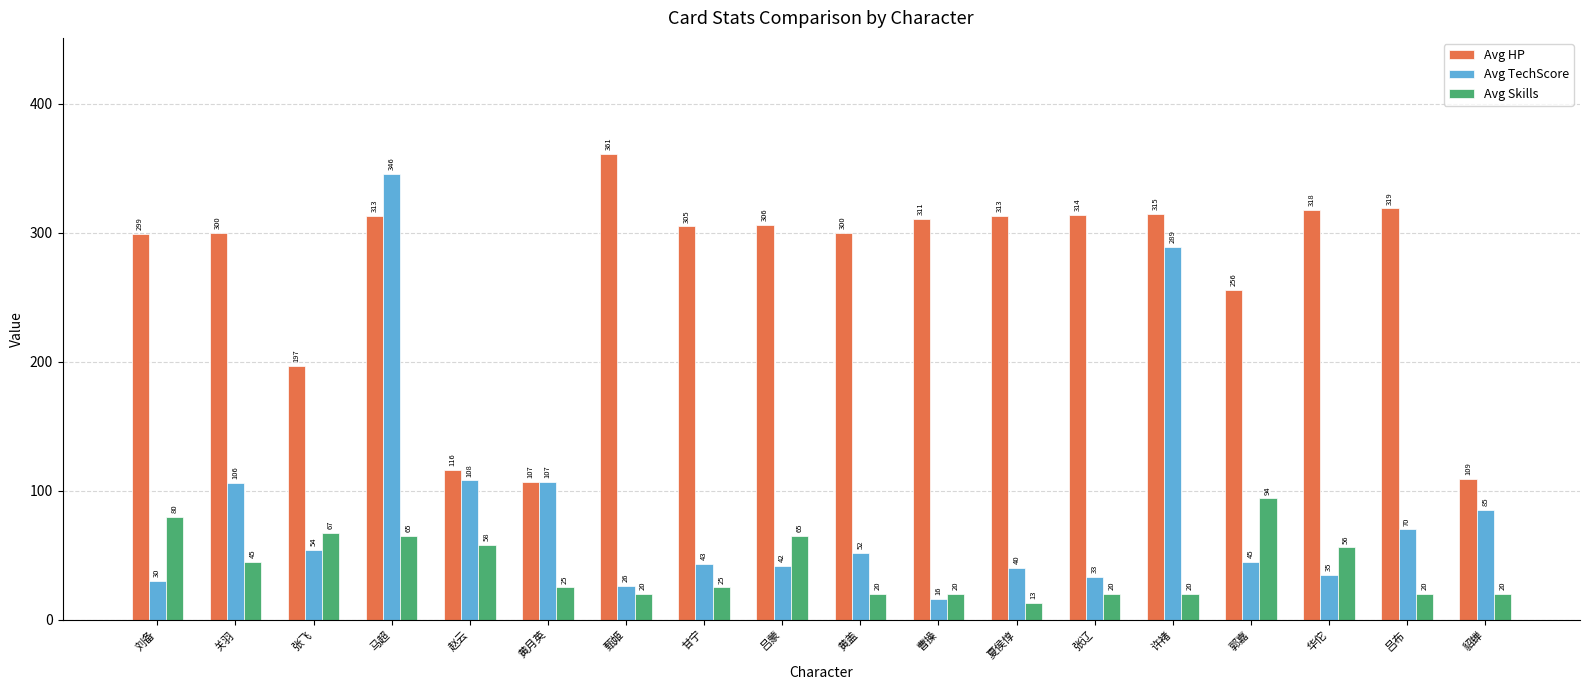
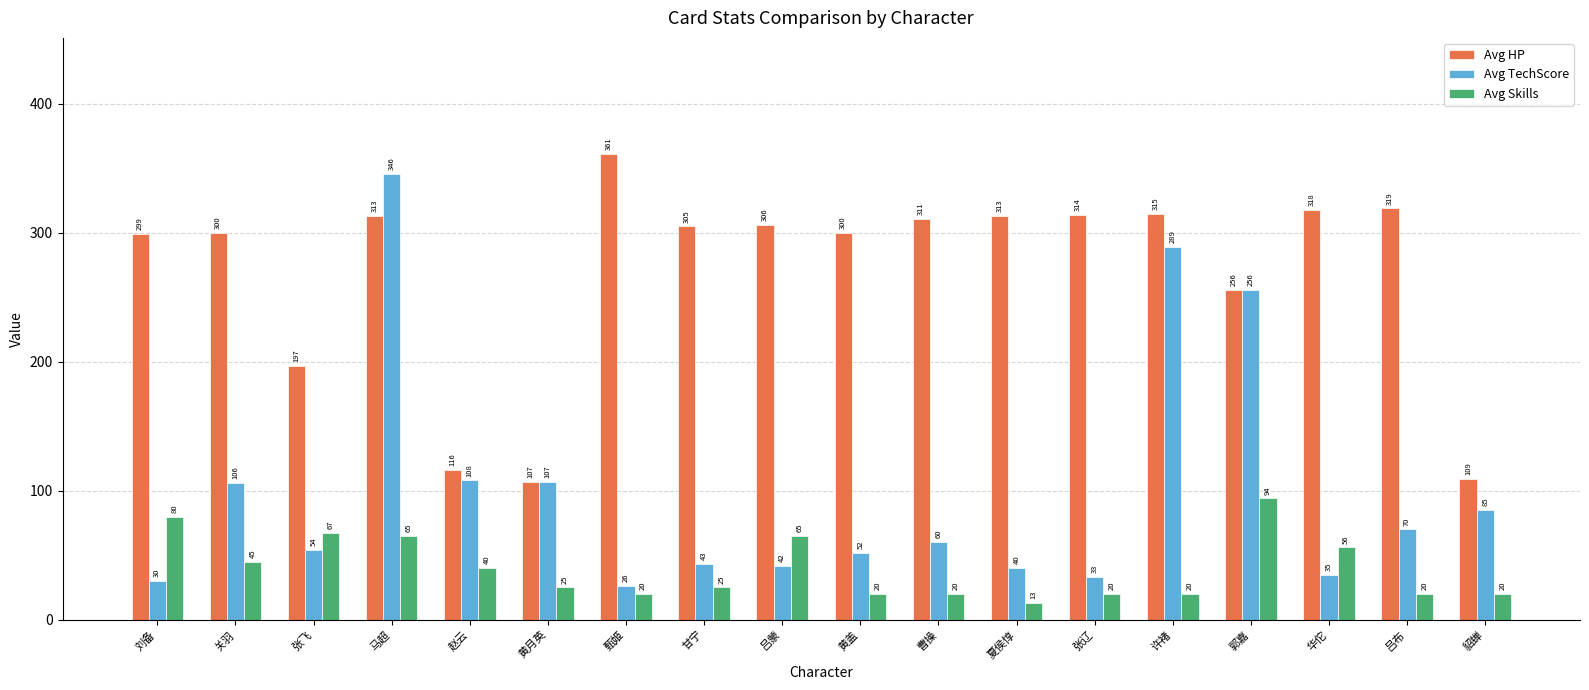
  {
    "Avg HP": {
      "刘备": 299,
      "关羽": 300,
      "张飞": 197,
      "马超": 313,
      "赵云": 116,
      "黄月英": 107,
      "甄姬": 361,
      "甘宁": 305,
      "吕蒙": 306,
      "黄盖": 300,
      "曹操": 311,
      "夏侯惇": 313,
      "张辽": 314,
      "许褚": 315,
      "郭嘉": 256,
      "华佗": 318,
      "吕布": 319,
      "貂蝉": 109
    },
    "Avg TechScore": {
      "刘备": 30,
      "关羽": 106,
      "张飞": 54,
      "马超": 346,
      "赵云": 108,
      "黄月英": 107,
      "甄姬": 26,
      "甘宁": 43,
      "吕蒙": 42,
      "黄盖": 52,
-     "曹操": 16,
+     "曹操": 60,
      "夏侯惇": 40,
      "张辽": 33,
      "许褚": 289,
-     "郭嘉": 45,
+     "郭嘉": 256,
      "华佗": 35,
      "吕布": 70,
      "貂蝉": 85
    },
    "Avg Skills": {
      "刘备": 80,
      "关羽": 45,
      "张飞": 67,
      "马超": 65,
-     "赵云": 58,
+     "赵云": 40,
      "黄月英": 25,
      "甄姬": 20,
      "甘宁": 25,
      "吕蒙": 65,
      "黄盖": 20,
      "曹操": 20,
      "夏侯惇": 13,
      "张辽": 20,
      "许褚": 20,
      "郭嘉": 94,
      "华佗": 56,
      "吕布": 20,
      "貂蝉": 20
    }
  }
